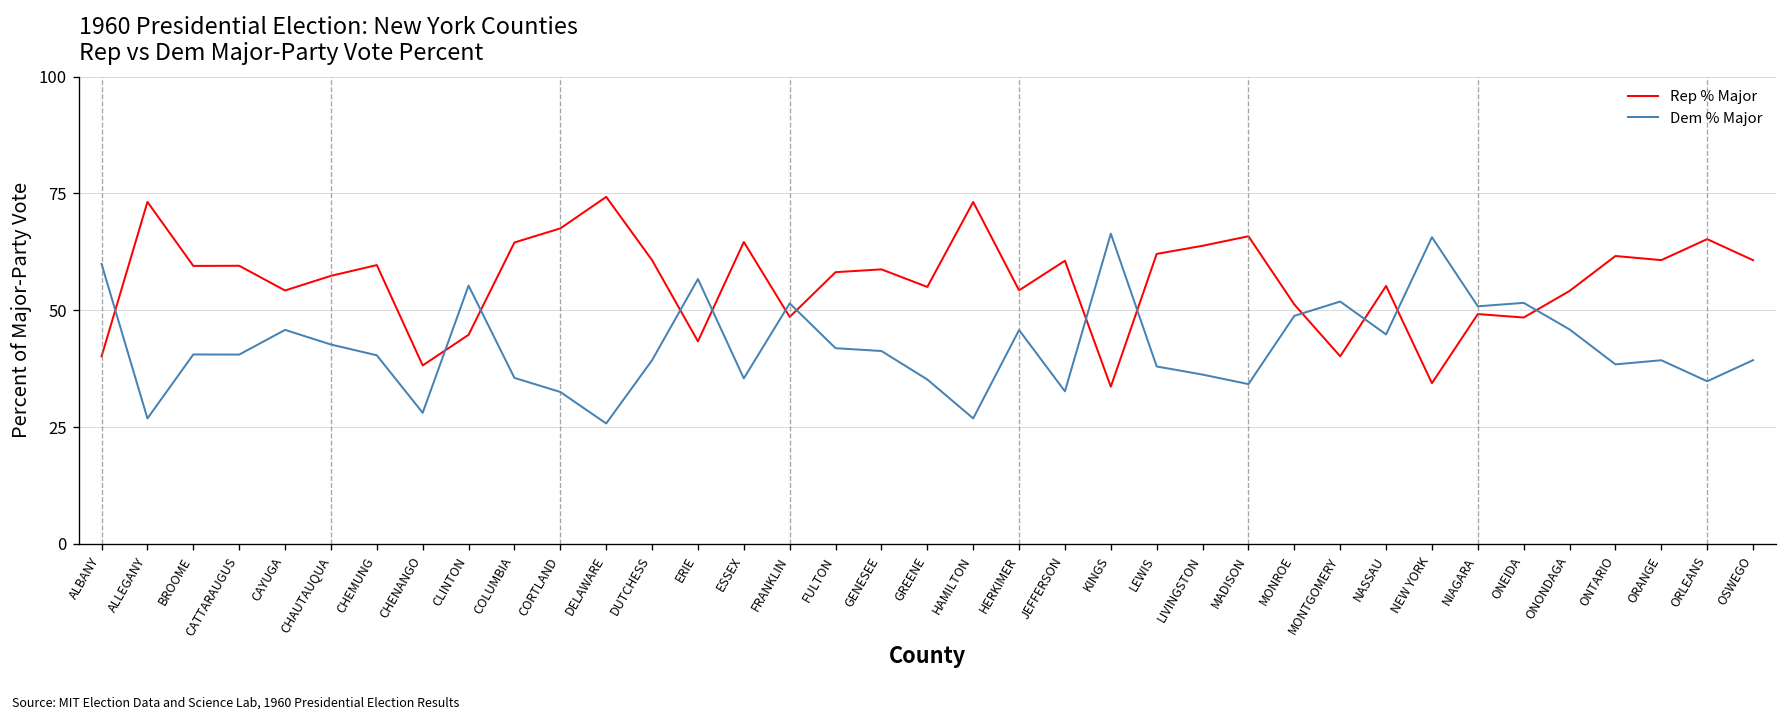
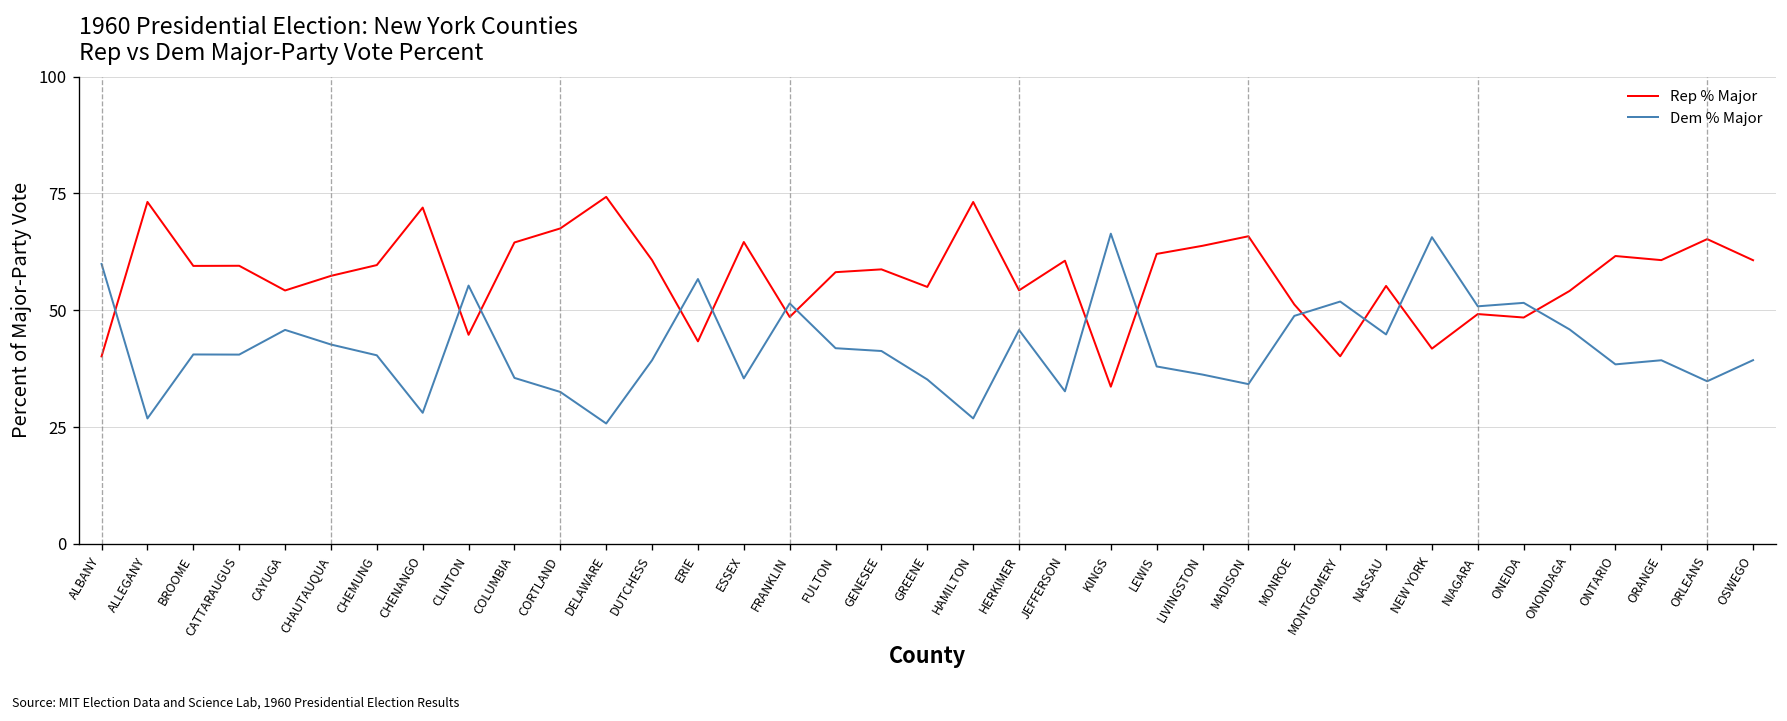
  {
    "Rep % Major": {
      "ALBANY": 40,
      "ALLEGANY": 73,
      "BROOME": 59,
      "CATTARAUGUS": 60,
      "CAYUGA": 54,
      "CHAUTAUQUA": 57,
      "CHEMUNG": 60,
-     "CHENANGO": 38,
+     "CHENANGO": 72,
      "CLINTON": 45,
      "COLUMBIA": 65,
      "CORTLAND": 68,
      "DELAWARE": 74,
      "DUTCHESS": 61,
      "ERIE": 43,
      "ESSEX": 65,
      "FRANKLIN": 49,
      "FULTON": 58,
      "GENESEE": 59,
      "GREENE": 55,
      "HAMILTON": 73,
      "HERKIMER": 54,
      "JEFFERSON": 61,
      "KINGS": 34,
      "LEWIS": 62,
      "LIVINGSTON": 64,
      "MADISON": 66,
      "MONROE": 51,
      "MONTGOMERY": 40,
      "NASSAU": 55,
-     "NEW YORK": 34,
+     "NEW YORK": 42,
      "NIAGARA": 49,
      "ONEIDA": 48,
      "ONONDAGA": 54,
      "ONTARIO": 62,
      "ORANGE": 61,
      "ORLEANS": 65,
      "OSWEGO": 61
    },
    "Dem % Major": {
      "ALBANY": 60,
      "ALLEGANY": 27,
      "BROOME": 41,
      "CATTARAUGUS": 40,
      "CAYUGA": 46,
      "CHAUTAUQUA": 43,
      "CHEMUNG": 40,
      "CHENANGO": 28,
      "CLINTON": 55,
      "COLUMBIA": 36,
      "CORTLAND": 32,
      "DELAWARE": 26,
      "DUTCHESS": 39,
      "ERIE": 57,
      "ESSEX": 35,
      "FRANKLIN": 51,
      "FULTON": 42,
      "GENESEE": 41,
      "GREENE": 35,
      "HAMILTON": 27,
      "HERKIMER": 46,
      "JEFFERSON": 33,
      "KINGS": 66,
      "LEWIS": 38,
      "LIVINGSTON": 36,
      "MADISON": 34,
      "MONROE": 49,
      "MONTGOMERY": 52,
      "NASSAU": 45,
      "NEW YORK": 66,
      "NIAGARA": 51,
      "ONEIDA": 52,
      "ONONDAGA": 46,
      "ONTARIO": 38,
      "ORANGE": 39,
      "ORLEANS": 35,
      "OSWEGO": 39
    }
  }
